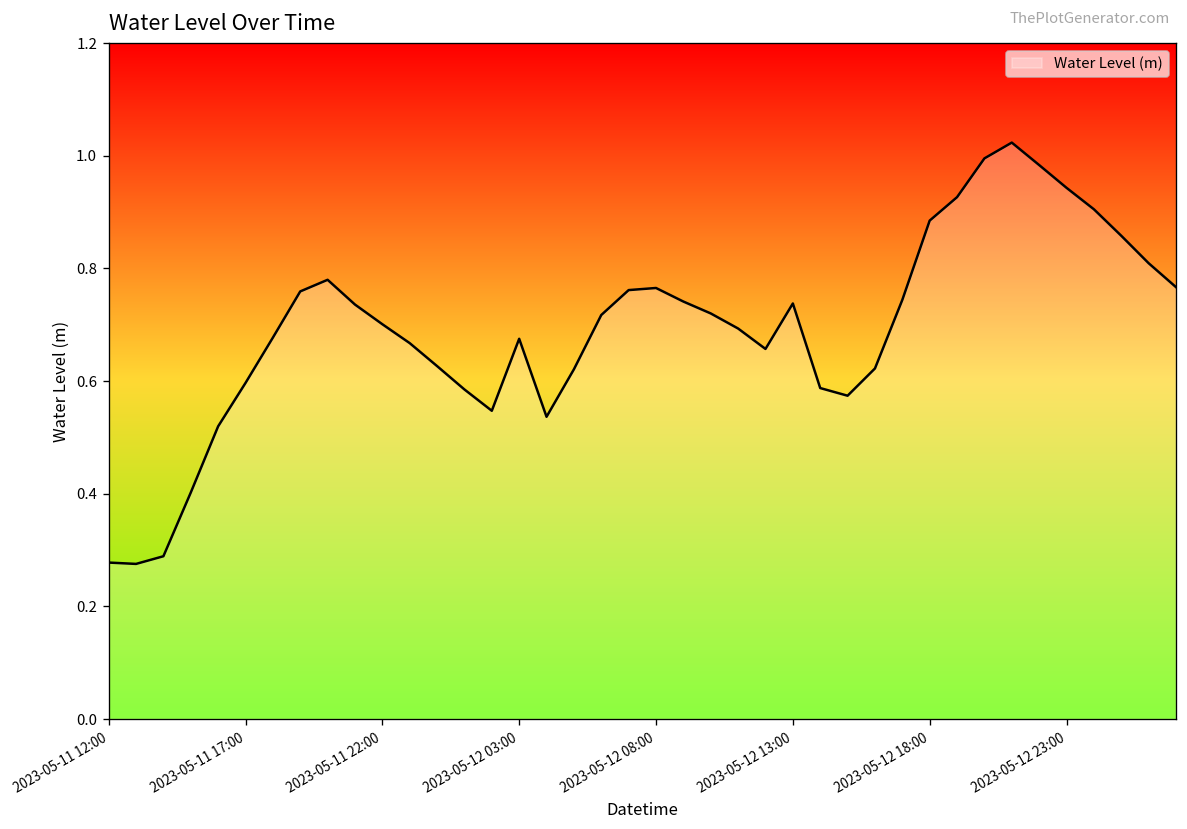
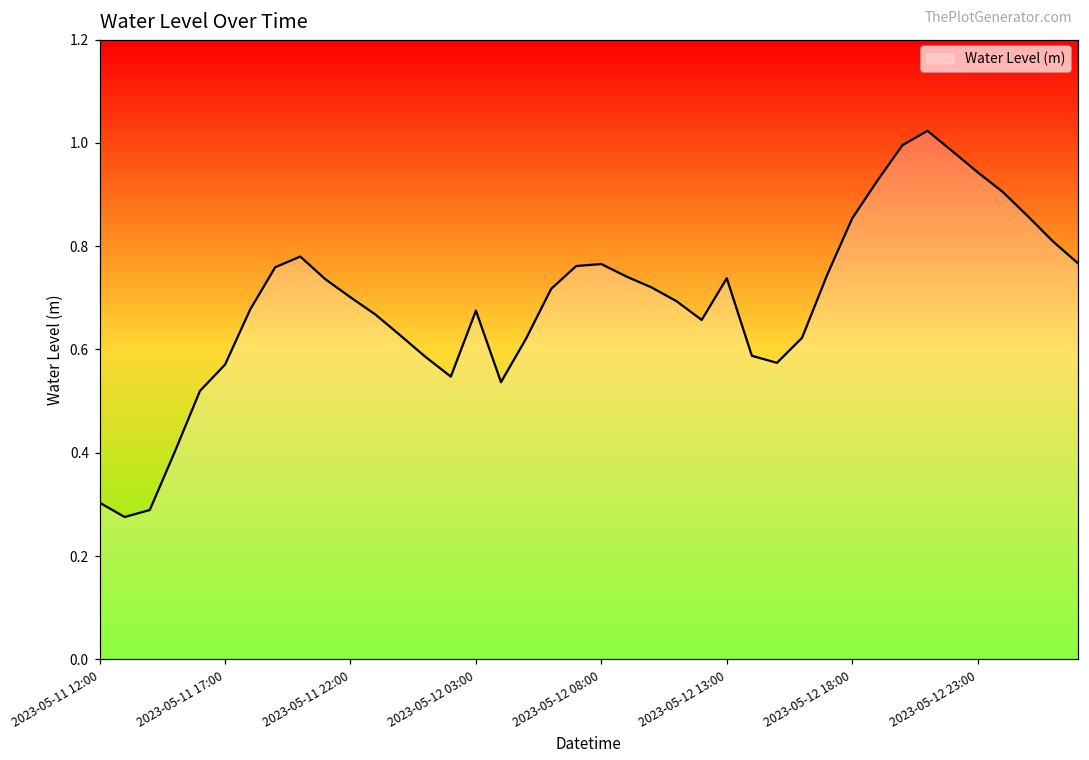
  {
-   "2023-05-11 12:00": 0.28,
-   "2023-05-11 17:00": 0.60,
+   "2023-05-11 12:00": 0.30,
+   "2023-05-11 17:00": 0.57,
    "2023-05-11 22:00": 0.70,
    "2023-05-12 03:00": 0.68,
    "2023-05-12 08:00": 0.77,
    "2023-05-12 13:00": 0.74,
-   "2023-05-12 18:00": 0.88,
+   "2023-05-12 18:00": 0.85,
    "2023-05-12 23:00": 0.94
  }
